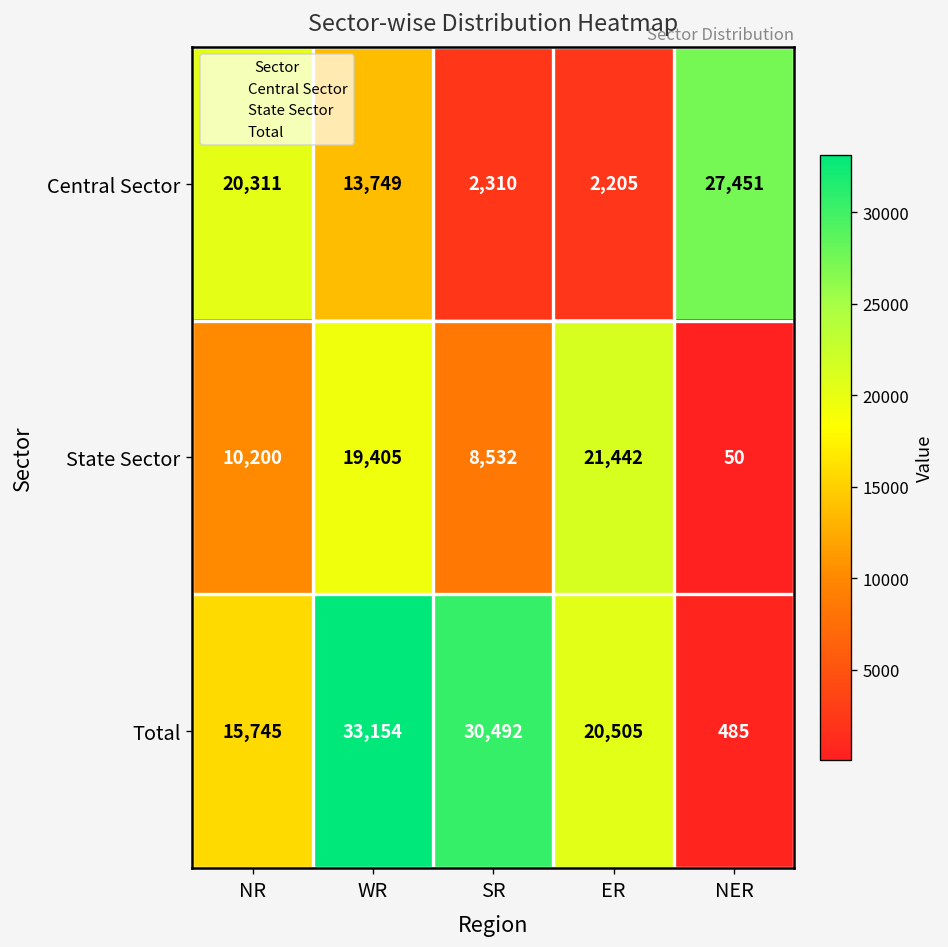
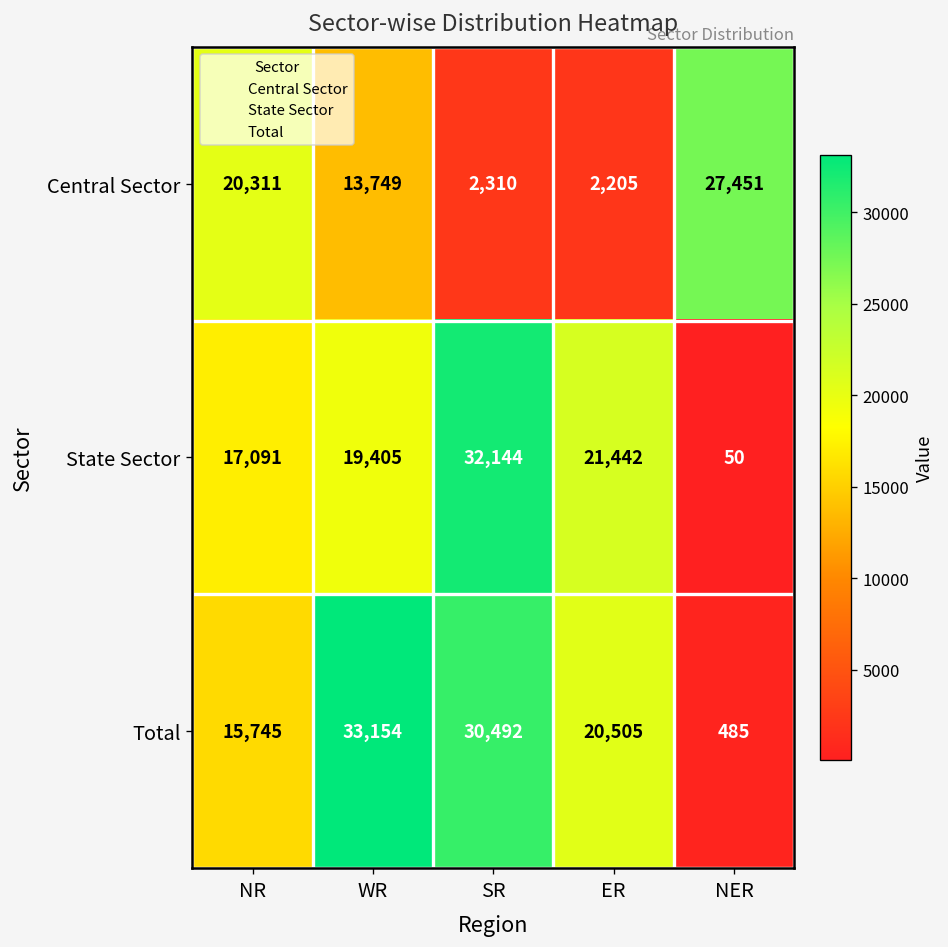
  {
    "Central Sector": {
      "NR": "20,311",
      "WR": "13,749",
      "SR": "2,310",
      "ER": "2,205",
      "NER": "27,451"
    },
    "State Sector": {
-     "NR": "10,200",
+     "NR": "17,091",
      "WR": "19,405",
-     "SR": "8,532",
+     "SR": "32,144",
      "ER": "21,442",
      "NER": "50"
    },
    "Total": {
      "NR": "15,745",
      "WR": "33,154",
      "SR": "30,492",
      "ER": "20,505",
      "NER": "485"
    }
  }
